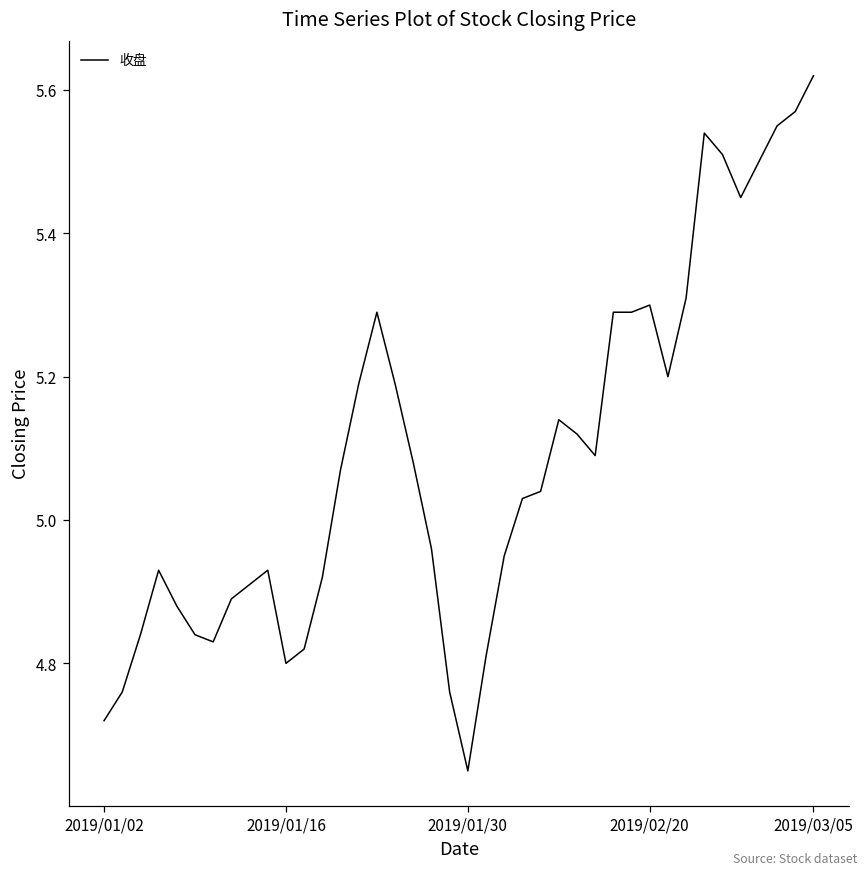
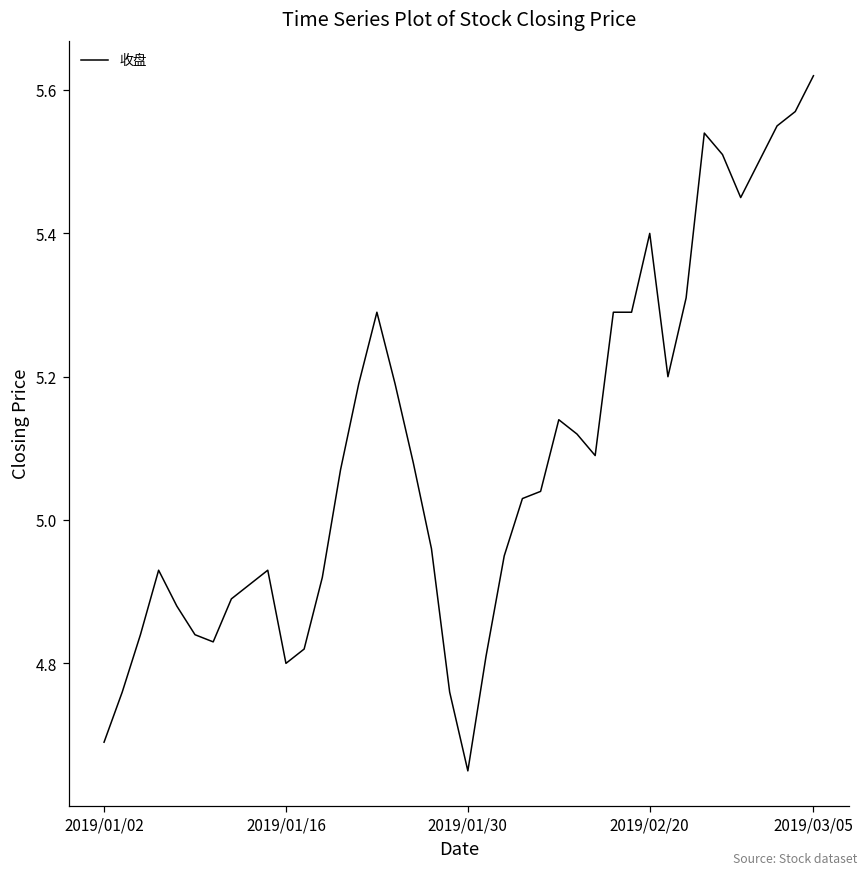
  {
-   "2019/01/02": 4.72,
+   "2019/01/02": 4.69,
    "2019/01/16": 4.80,
    "2019/01/30": 4.65,
-   "2019/02/20": 5.3,
+   "2019/02/20": 5.4,
    "2019/03/05": 5.62
  }
